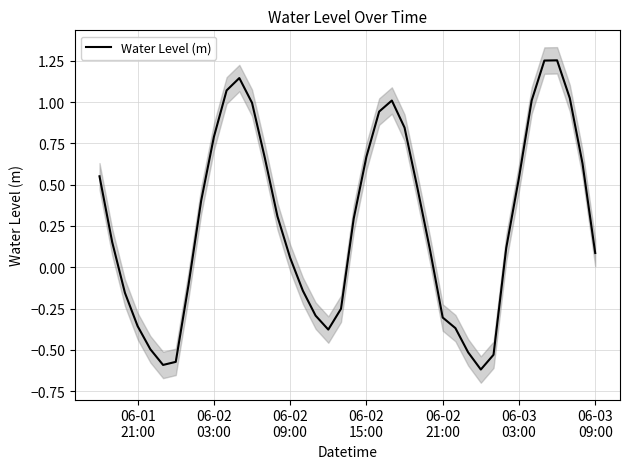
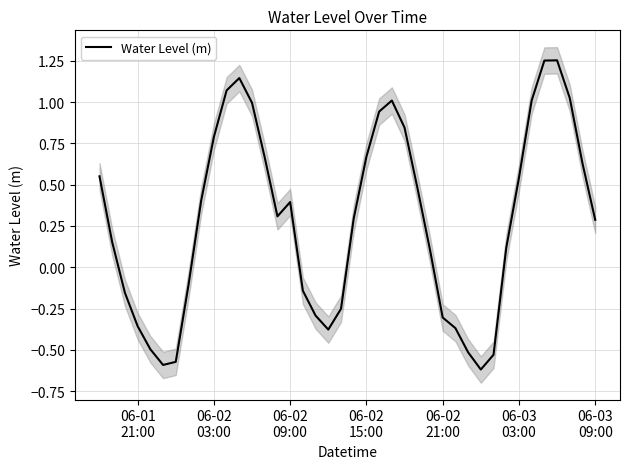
  {
    "Water Level (m)": {
      "06-01 21:00": -0.36,
      "06-02 03:00": 0.79,
-     "06-02 09:00": 0.06,
+     "06-02 09:00": 0.40,
      "06-02 15:00": 0.67,
      "06-02 21:00": -0.30,
      "06-03 03:00": 0.54,
-     "06-03 09:00": 0.09
+     "06-03 09:00": 0.29
    }
  }
